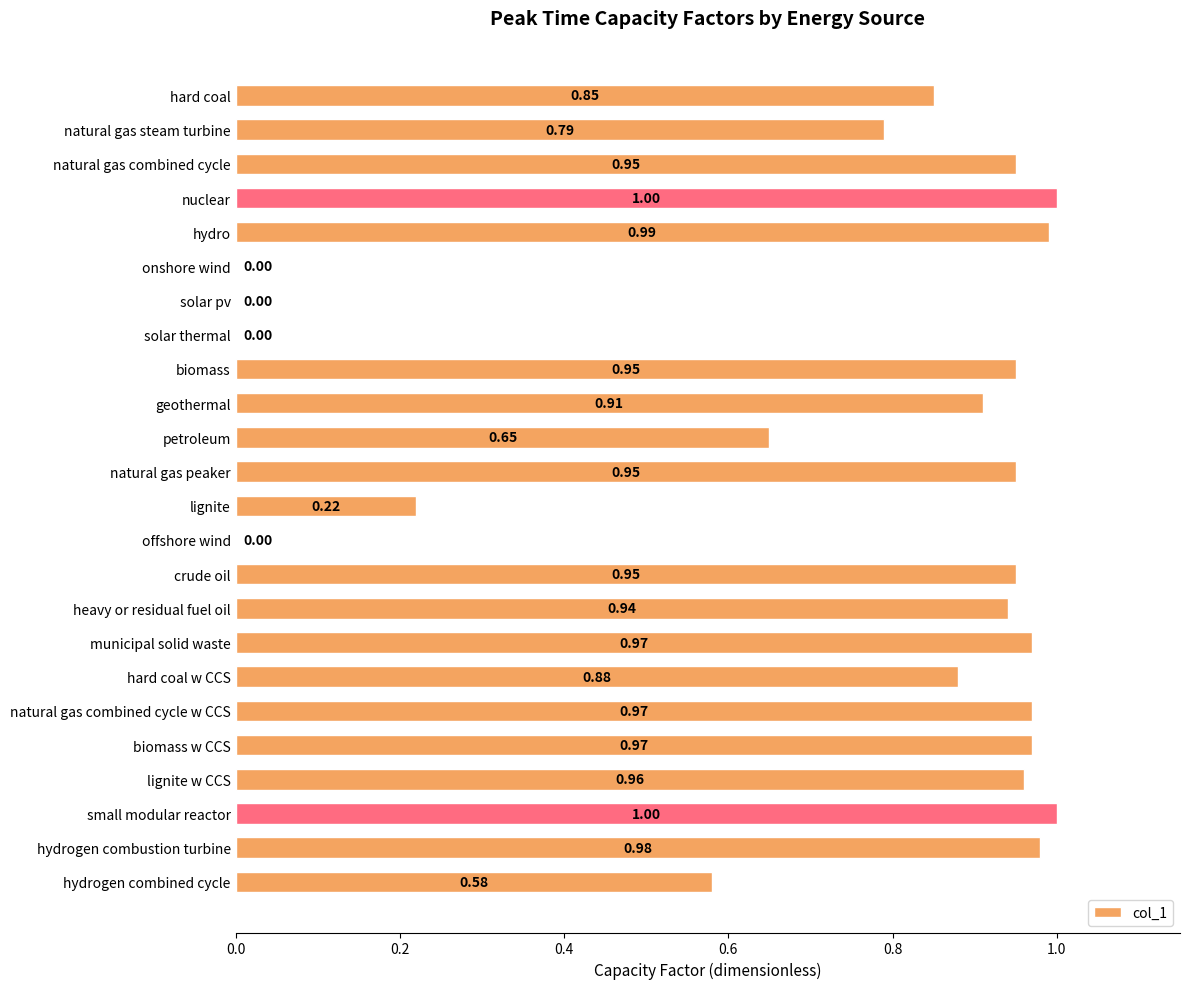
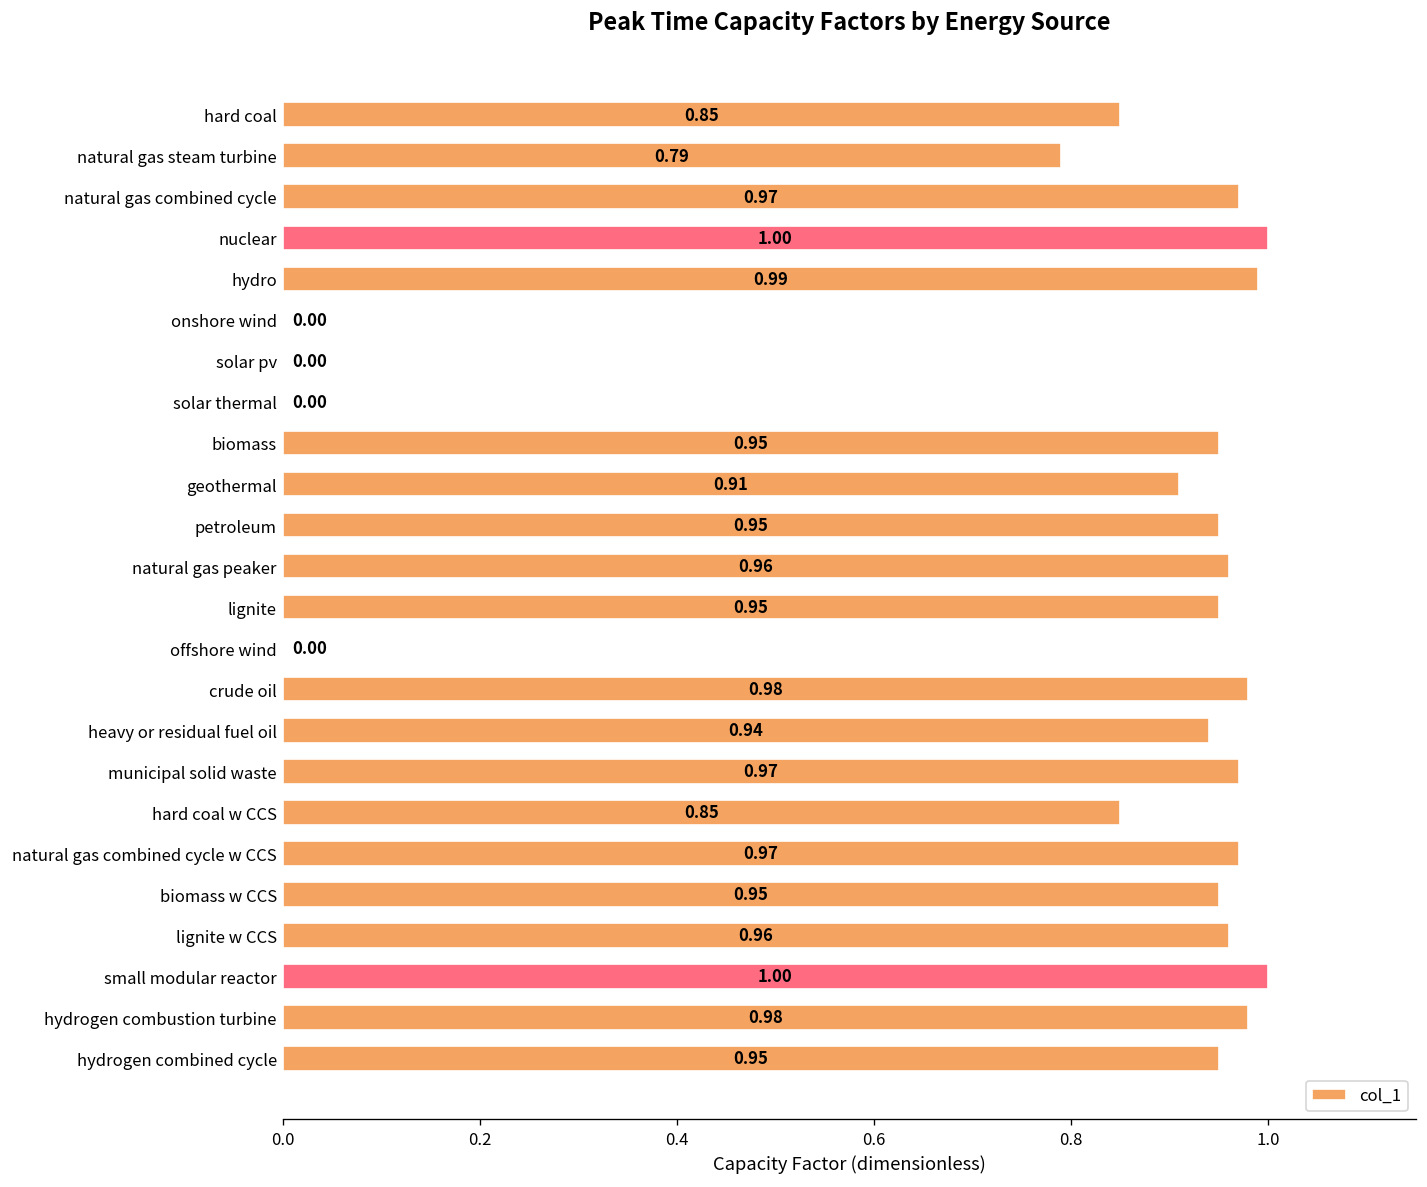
  {
    "hard coal": 0.85,
    "natural gas steam turbine": 0.79,
-   "natural gas combined cycle": 0.95,
+   "natural gas combined cycle": 0.97,
    "nuclear": 1.00,
    "hydro": 0.99,
    "onshore wind": 0.00,
    "solar pv": 0.00,
    "solar thermal": 0.00,
    "biomass": 0.95,
    "geothermal": 0.91,
-   "petroleum": 0.65,
-   "natural gas peaker": 0.95,
-   "lignite": 0.22,
+   "petroleum": 0.95,
+   "natural gas peaker": 0.96,
+   "lignite": 0.95,
    "offshore wind": 0.00,
-   "crude oil": 0.95,
+   "crude oil": 0.98,
    "heavy or residual fuel oil": 0.94,
    "municipal solid waste": 0.97,
-   "hard coal w CCS": 0.88,
+   "hard coal w CCS": 0.85,
    "natural gas combined cycle w CCS": 0.97,
-   "biomass w CCS": 0.97,
+   "biomass w CCS": 0.95,
    "lignite w CCS": 0.96,
    "small modular reactor": 1.00,
    "hydrogen combustion turbine": 0.98,
-   "hydrogen combined cycle": 0.58
+   "hydrogen combined cycle": 0.95
  }
